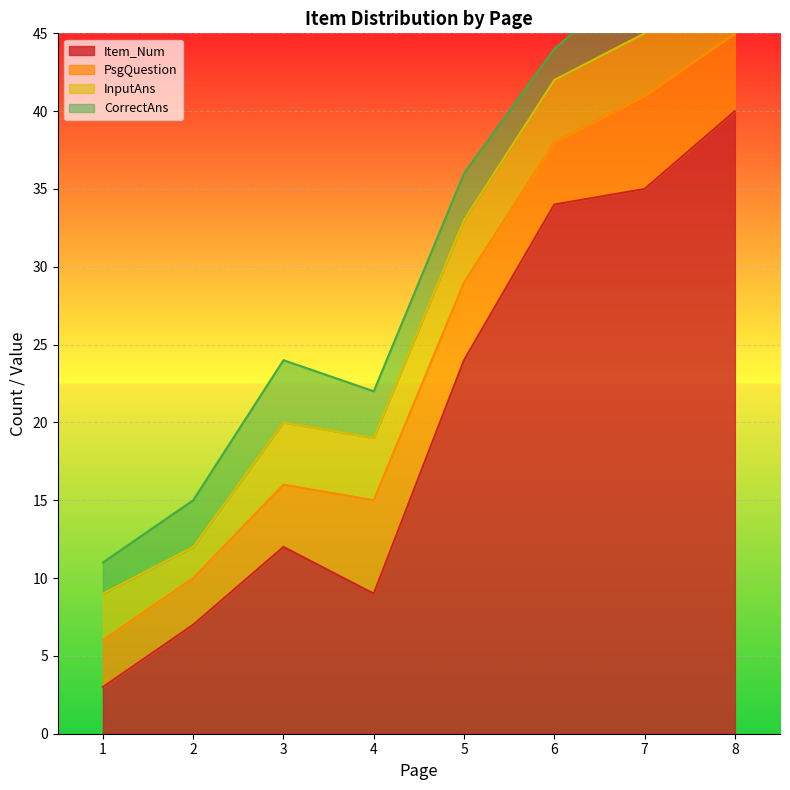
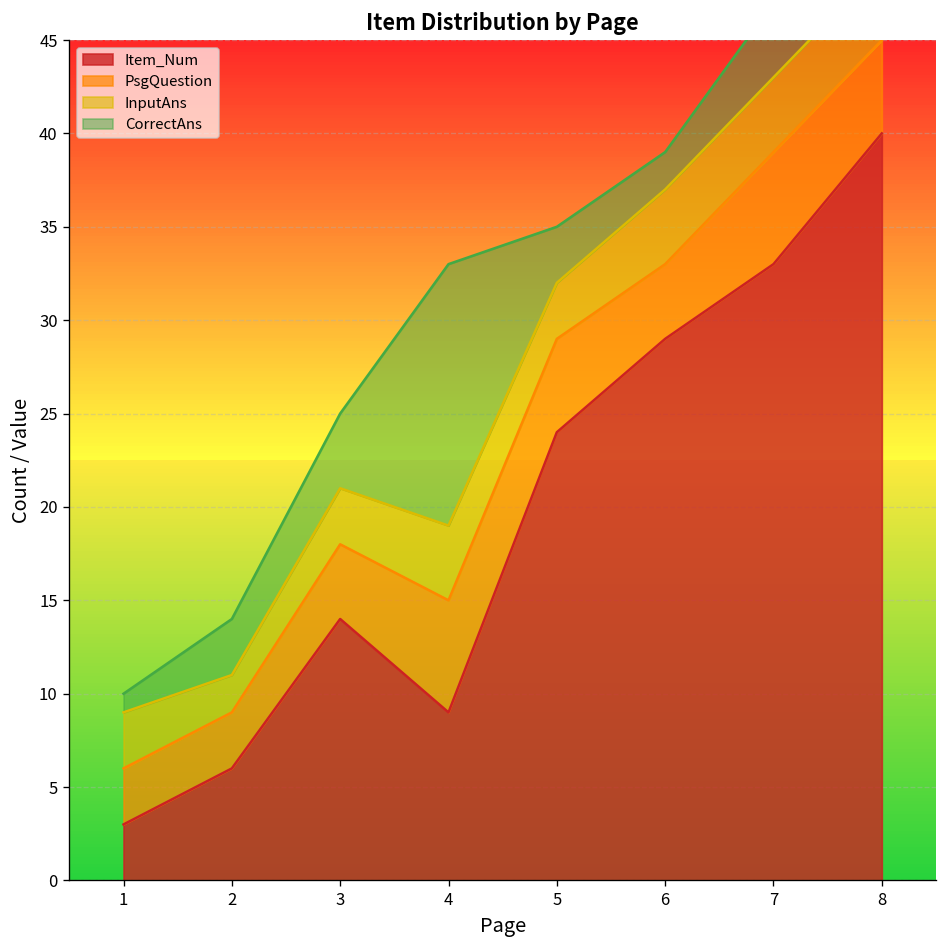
  {
    "Item_Num": {
      "1": 3,
-     "2": 7,
-     "3": 12,
+     "2": 6,
+     "3": 14,
      "4": 9,
      "5": 24,
-     "6": 34,
-     "7": 35,
+     "6": 29,
+     "7": 33,
      "8": 40
    },
    "PsgQuestion": {
      "1": 3,
      "2": 3,
      "3": 4,
      "4": 6,
      "5": 5,
      "6": 4,
      "7": 6,
      "8": 5
    },
    "InputAns": {
      "1": 3,
      "2": 2,
-     "3": 4,
+     "3": 3,
      "4": 4,
-     "5": 4,
+     "5": 3,
      "6": 4,
      "7": 4
    },
    "CorrectAns": {
-     "1": 2,
+     "1": 1,
      "2": 3,
      "3": 4,
-     "4": 3,
+     "4": 14,
      "5": 3,
      "6": 2
    }
  }
